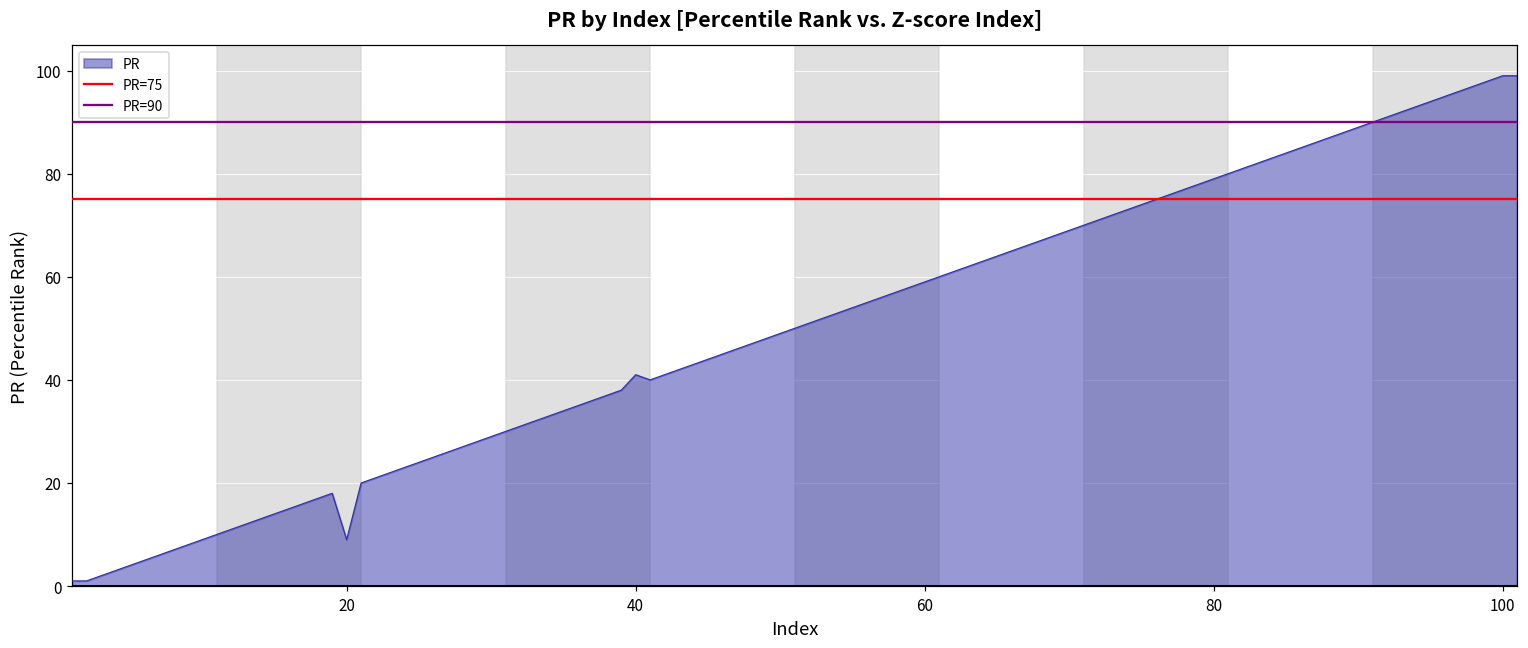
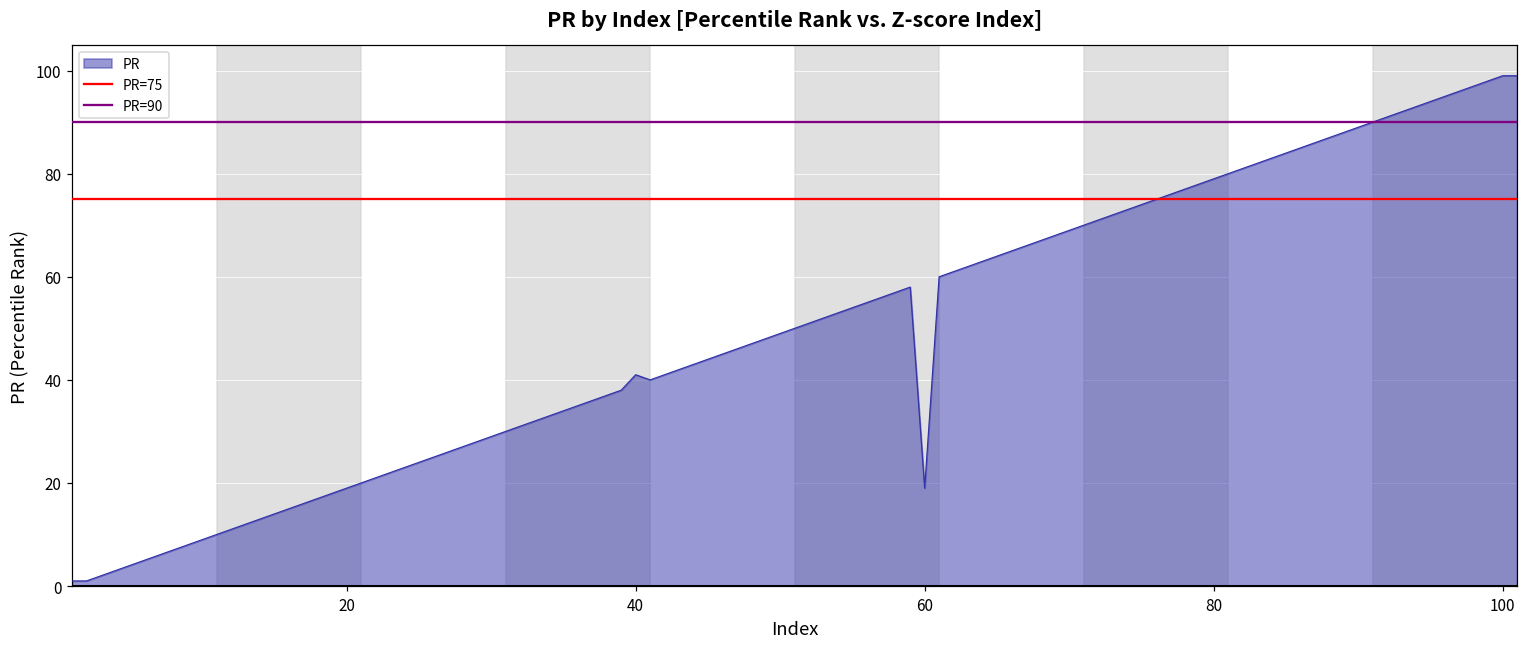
  {
-   "20": 9,
+   "20": 19,
    "40": 41,
-   "60": 59,
+   "60": 19,
    "80": 79,
    "100": 99
  }
